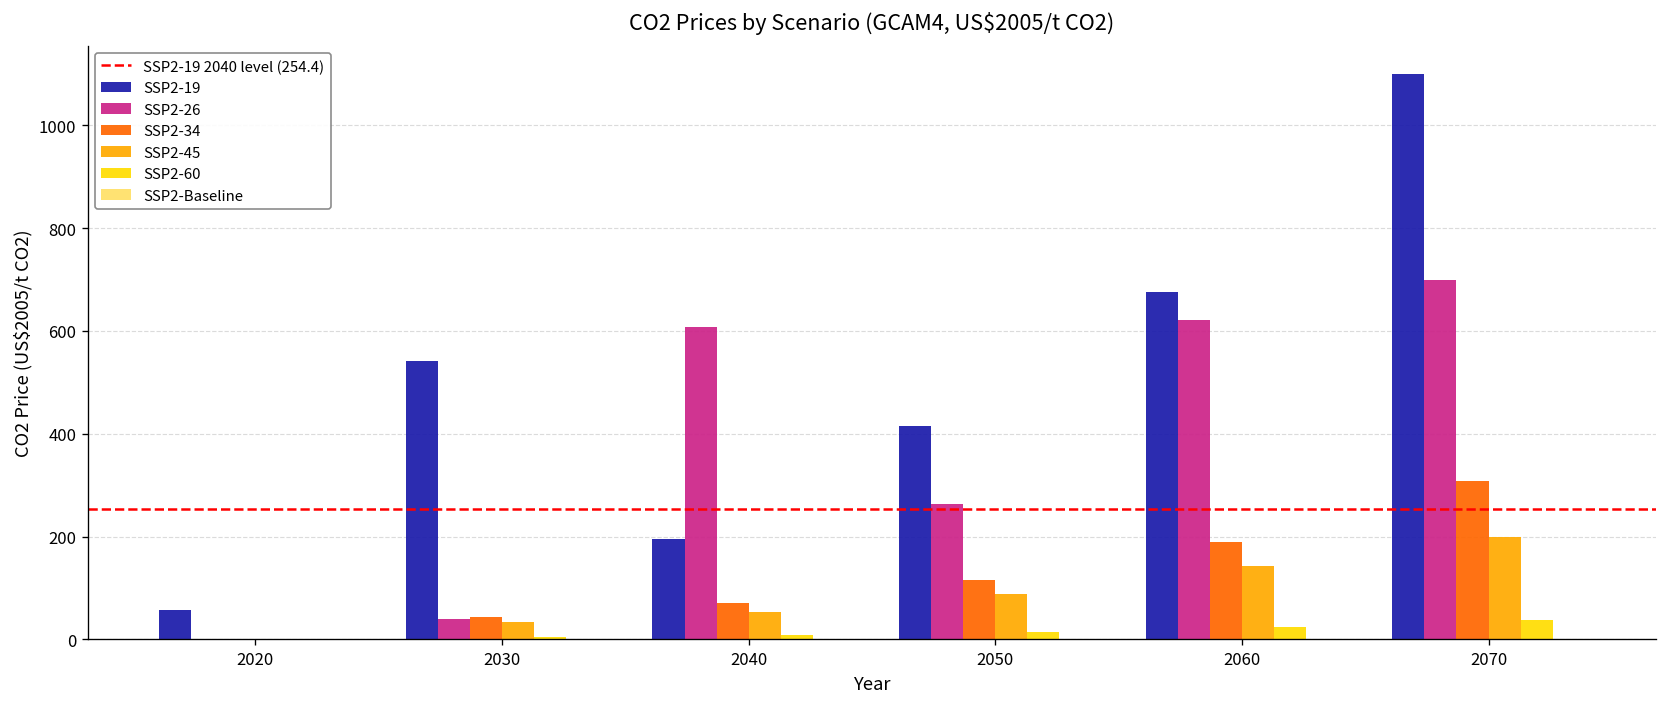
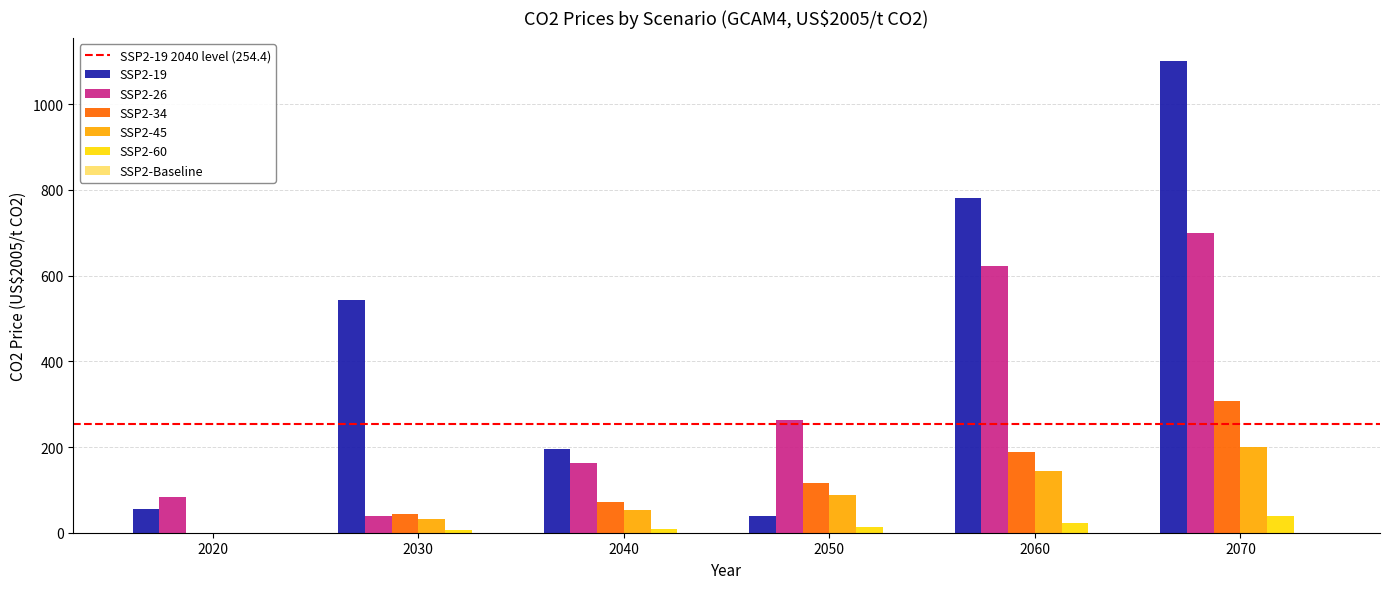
  {
    "SSP2-19": {
      "2020": 60,
      "2030": 540,
      "2040": 200,
-     "2050": 410,
-     "2060": 680,
+     "2050": 40,
+     "2060": 780,
      "2070": 1100
    },
    "SSP2-26": {
-     "2020": 0,
+     "2020": 80,
      "2030": 40,
-     "2040": 610,
+     "2040": 160,
      "2050": 260,
      "2060": 620,
      "2070": 700
    },
    "SSP2-34": {
      "2020": 0,
      "2030": 40,
      "2040": 70,
      "2050": 120,
      "2060": 190,
      "2070": 310
    },
    "SSP2-Baseline": {
      "2020": 0,
      "2030": 0,
      "2040": 0,
      "2050": 0,
      "2060": 0,
      "2070": 0
    }
  }
